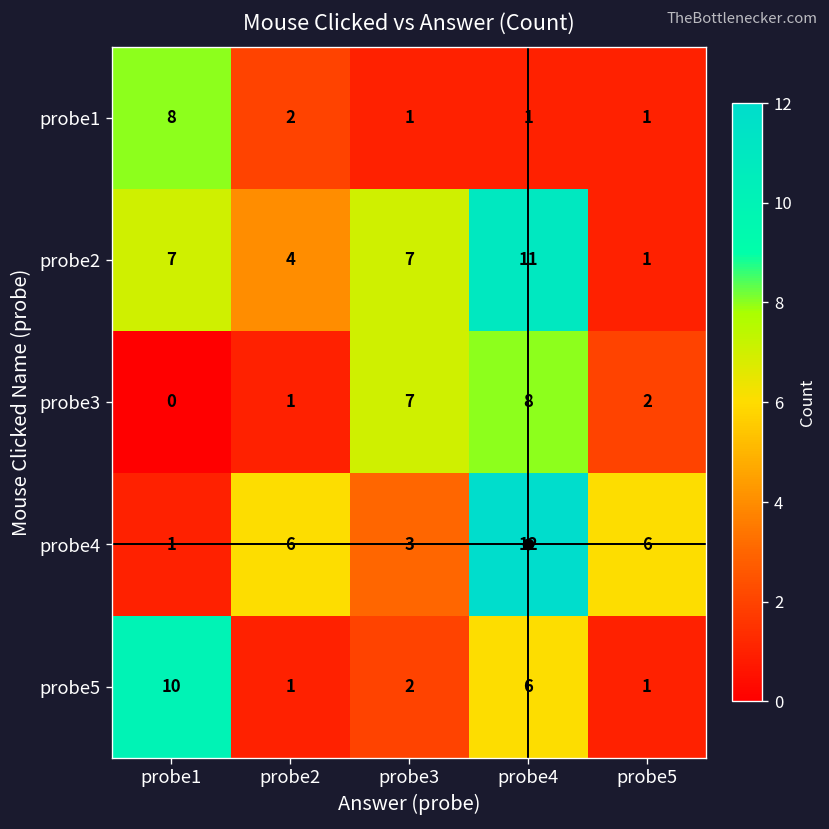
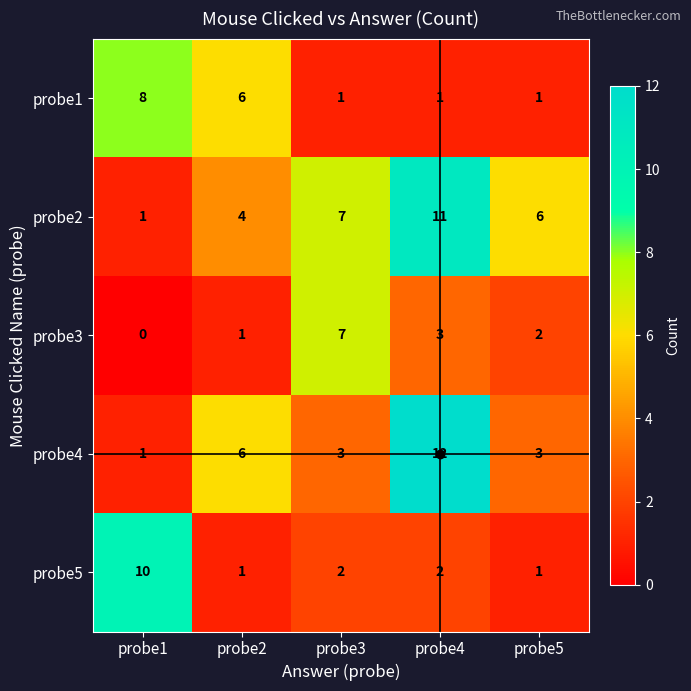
  {
    "probe1": {
      "probe1": 8,
-     "probe2": 2,
+     "probe2": 6,
      "probe3": 1,
      "probe4": 1,
      "probe5": 1
    },
    "probe2": {
-     "probe1": 7,
+     "probe1": 1,
      "probe2": 4,
      "probe3": 7,
      "probe4": 11,
-     "probe5": 1
+     "probe5": 6
    },
    "probe3": {
      "probe1": 0,
      "probe2": 1,
      "probe3": 7,
-     "probe4": 8,
+     "probe4": 3,
      "probe5": 2
    },
    "probe4": {
      "probe1": 1,
      "probe2": 6,
      "probe3": 3,
-     "probe5": 6
+     "probe5": 3
    },
    "probe5": {
      "probe1": 10,
      "probe2": 1,
      "probe3": 2,
-     "probe4": 6,
+     "probe4": 2,
      "probe5": 1
    }
  }
